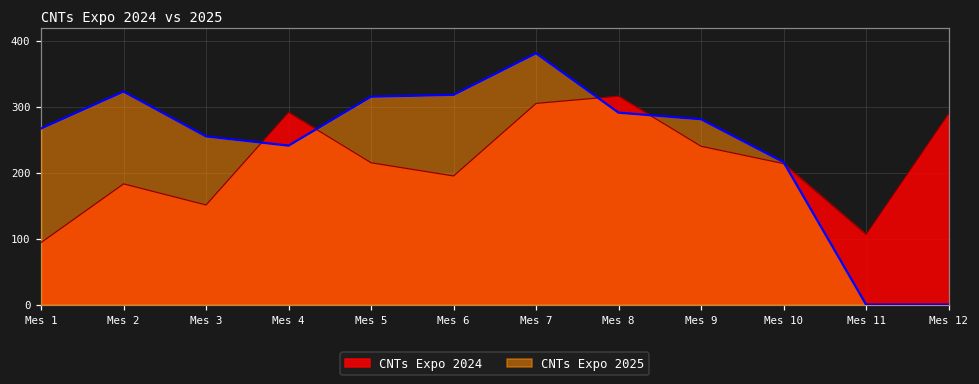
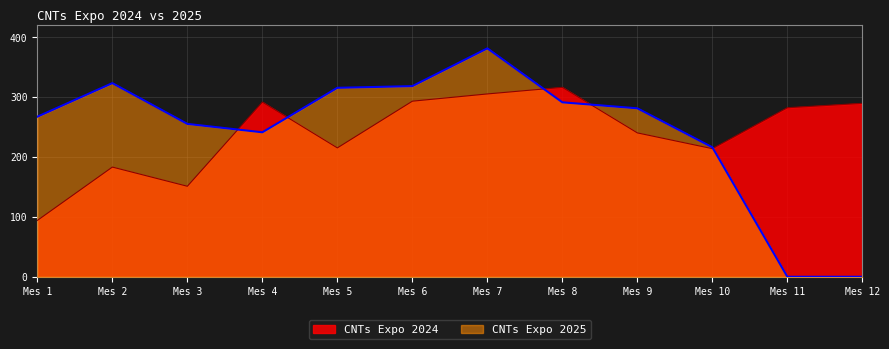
  {
    "CNTs Expo 2024": {
      "Mes 1": 90,
      "Mes 2": 180,
      "Mes 3": 150,
      "Mes 4": 290,
      "Mes 5": 220,
-     "Mes 6": 200,
+     "Mes 6": 290,
      "Mes 7": 310,
      "Mes 8": 320,
      "Mes 9": 240,
-     "Mes 11": 110,
+     "Mes 11": 280,
      "Mes 12": 290
    },
    "CNTs Expo 2025": {
      "Mes 1": 270,
      "Mes 2": 320,
      "Mes 3": 260,
      "Mes 4": 240,
      "Mes 5": 320,
      "Mes 6": 320,
      "Mes 7": 380,
      "Mes 8": 290,
      "Mes 9": 280,
      "Mes 11": 0,
      "Mes 12": 0
    }
  }
